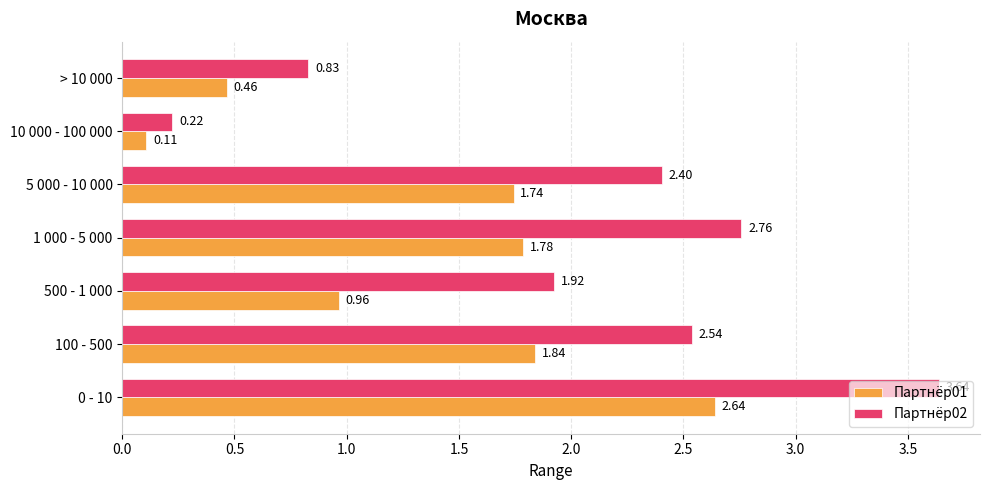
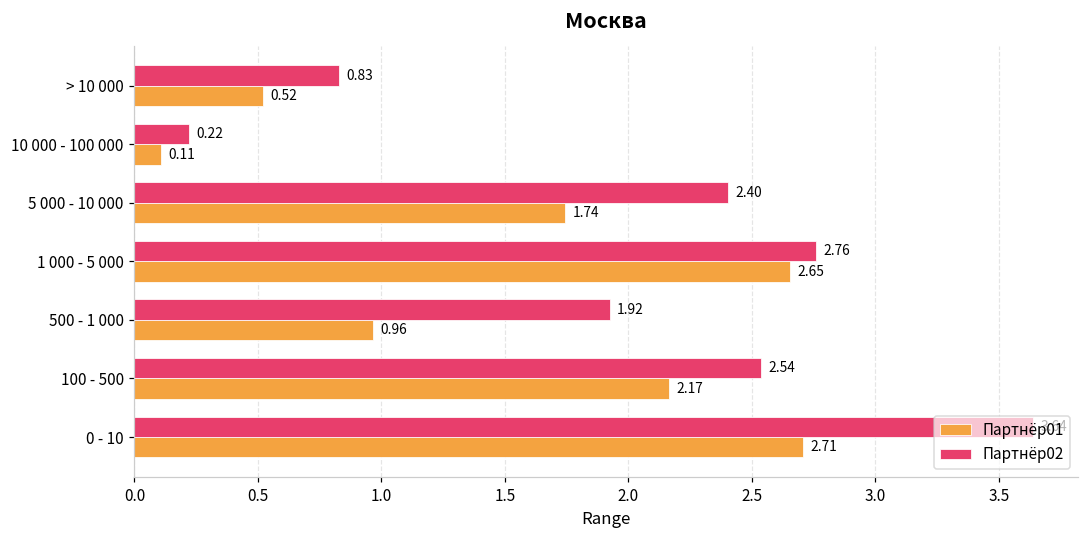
  {
    "Партнёр01": {
-     "> 10 000": 0.46,
+     "> 10 000": 0.52,
      "10 000 - 100 000": 0.11,
      "5 000 - 10 000": 1.74,
-     "1 000 - 5 000": 1.78,
+     "1 000 - 5 000": 2.65,
      "500 - 1 000": 0.96,
-     "100 - 500": 1.84,
-     "0 - 10": 2.64
+     "100 - 500": 2.17,
+     "0 - 10": 2.71
    },
    "Партнёр02": {
      "> 10 000": 0.83,
      "10 000 - 100 000": 0.22,
      "5 000 - 10 000": 2.40,
      "1 000 - 5 000": 2.76,
      "500 - 1 000": 1.92,
      "100 - 500": 2.54
    }
  }
